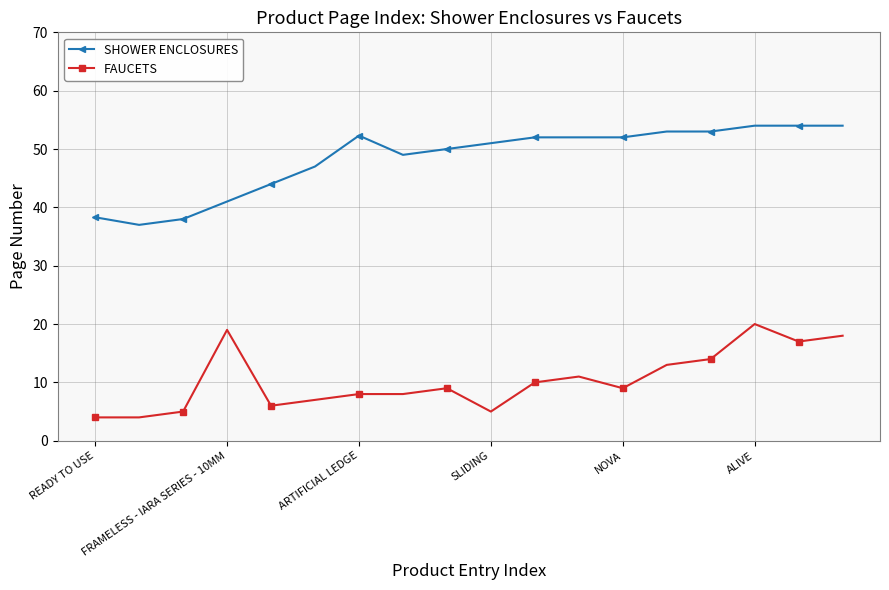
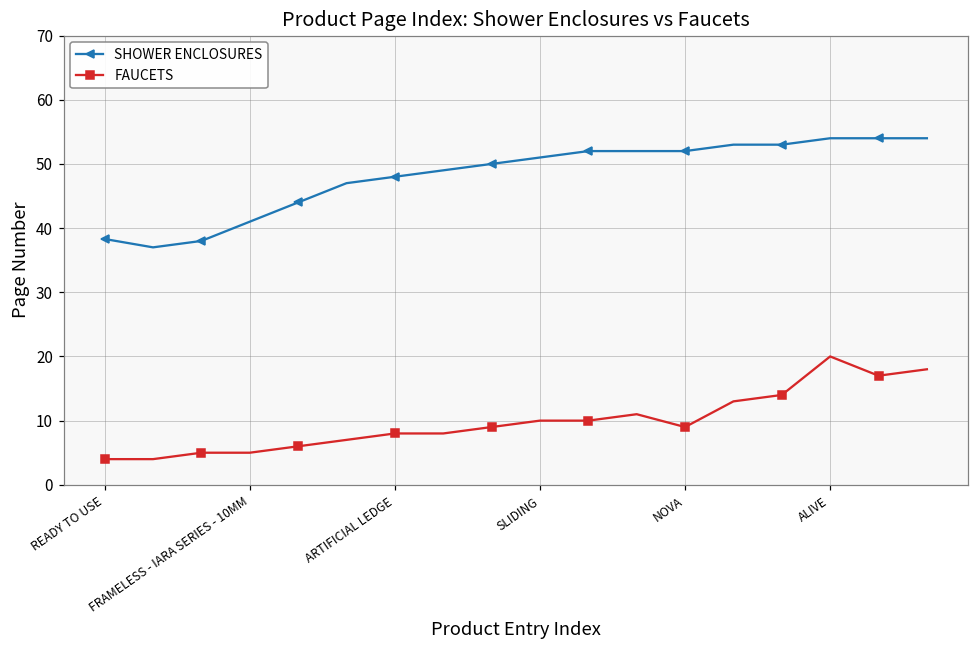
  {
    "SHOWER ENCLOSURES": {
      "READY TO USE": 38,
      "FRAMELESS - IARA SERIES - 10MM": 41,
-     "ARTIFICIAL LEDGE": 52,
+     "ARTIFICIAL LEDGE": 48,
      "SLIDING": 51,
      "NOVA": 52,
      "ALIVE": 54
    },
    "FAUCETS": {
      "READY TO USE": 4,
-     "FRAMELESS - IARA SERIES - 10MM": 19,
+     "FRAMELESS - IARA SERIES - 10MM": 5,
      "ARTIFICIAL LEDGE": 8,
-     "SLIDING": 5,
+     "SLIDING": 10,
      "NOVA": 9,
      "ALIVE": 20
    }
  }
